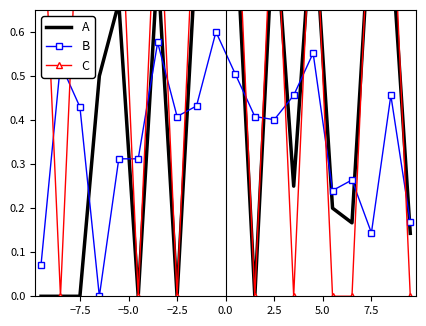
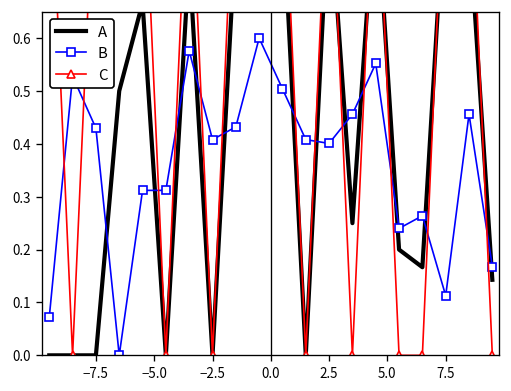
  {
    "A": {
      "−7.5": 0.00
    },
    "B": {
      "−7.5": 0.43,
      "−2.5": 0.41,
      "2.5": 0.40,
-     "7.5": 0.14
+     "7.5": 0.11
    }
  }
